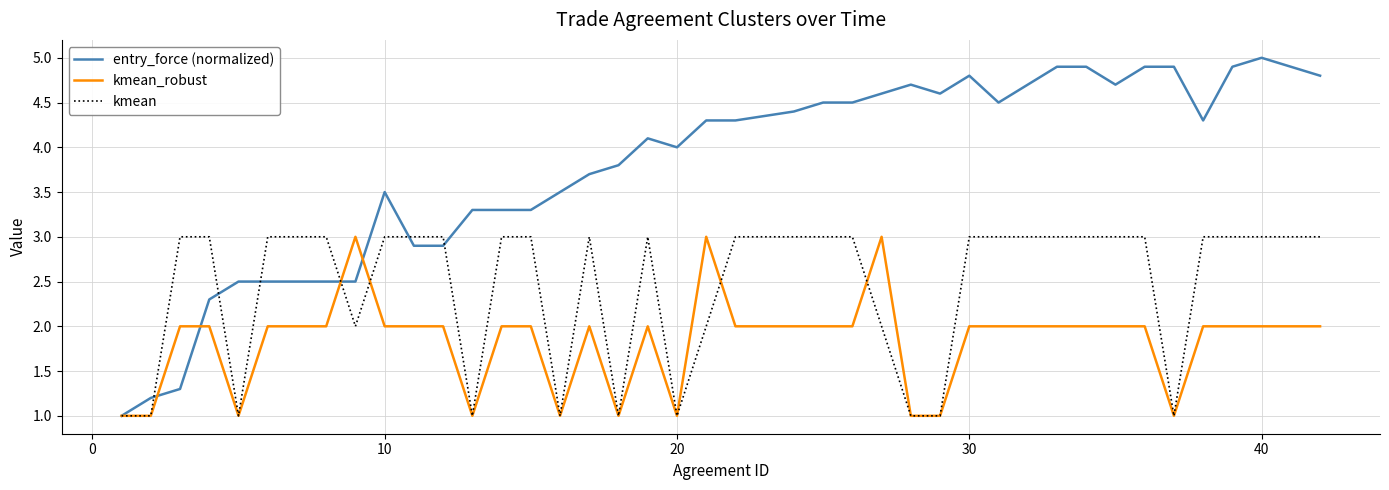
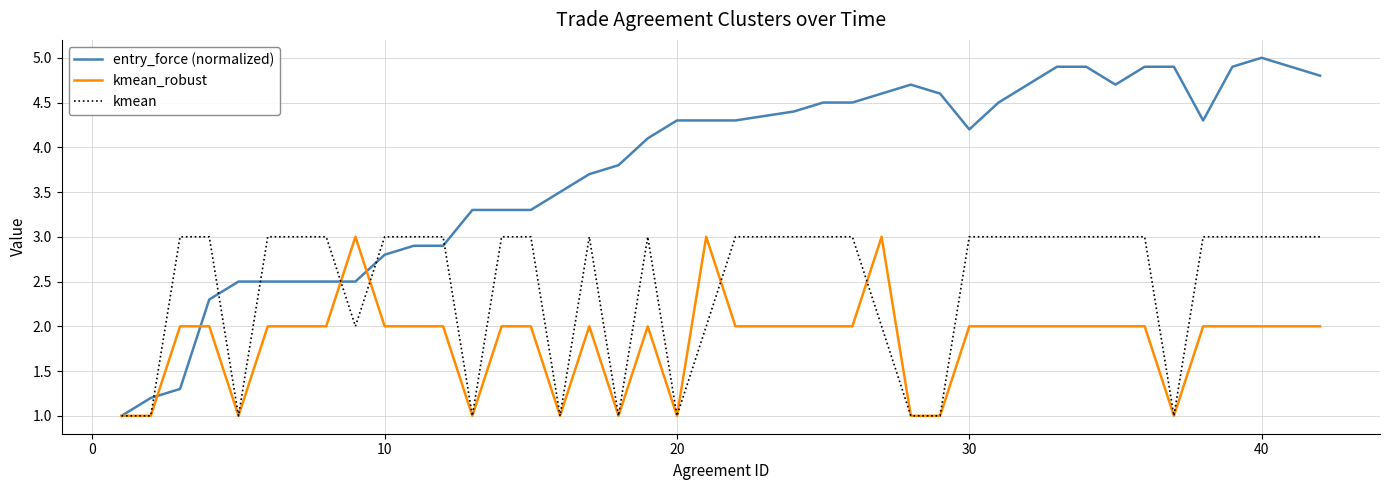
  {
    "entry_force (normalized)": {
-     "10": 3.5,
-     "20": 4.0,
-     "30": 4.8,
+     "10": 2.8,
+     "20": 4.3,
+     "30": 4.2,
      "40": 5.0
    },
    "kmean_robust": {
      "10": 2.0,
      "30": 2.0,
      "40": 2.0
    },
    "kmean": {
      "10": 3.0,
      "30": 3.0,
      "40": 3.0
    }
  }
